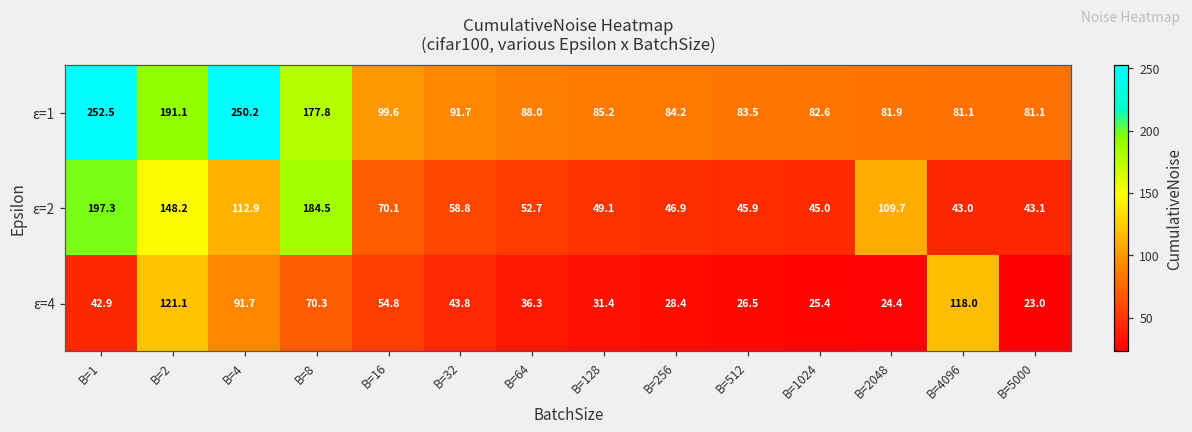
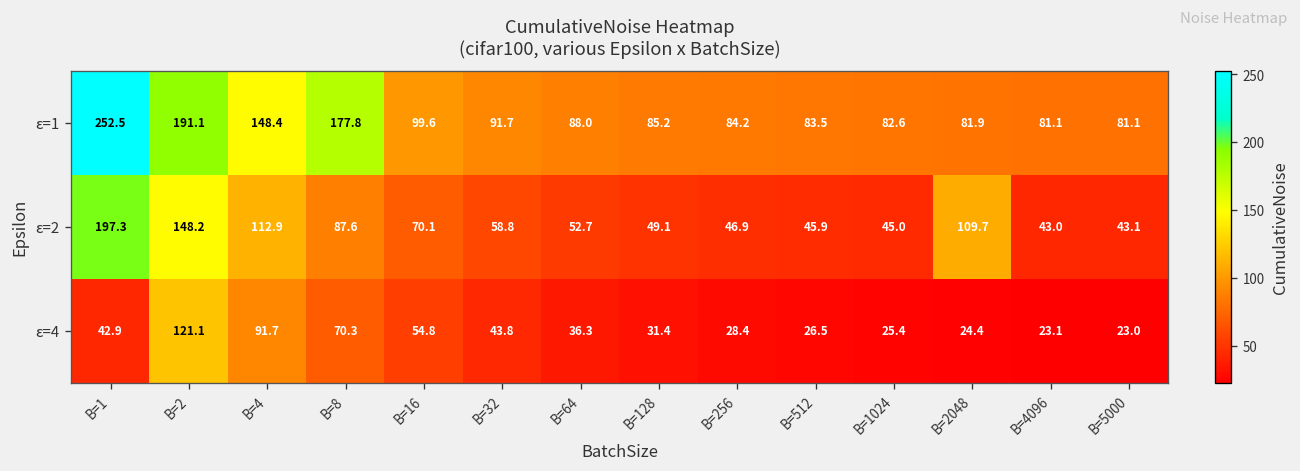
  {
    "ε=1": {
      "B=1": 252.5,
      "B=2": 191.1,
-     "B=4": 250.2,
+     "B=4": 148.4,
      "B=8": 177.8,
      "B=16": 99.6,
      "B=32": 91.7,
      "B=64": 88.0,
      "B=128": 85.2,
      "B=256": 84.2,
      "B=512": 83.5,
      "B=1024": 82.6,
      "B=2048": 81.9,
      "B=4096": 81.1,
      "B=5000": 81.1
    },
    "ε=2": {
      "B=1": 197.3,
      "B=2": 148.2,
      "B=4": 112.9,
-     "B=8": 184.5,
+     "B=8": 87.6,
      "B=16": 70.1,
      "B=32": 58.8,
      "B=64": 52.7,
      "B=128": 49.1,
      "B=256": 46.9,
      "B=512": 45.9,
      "B=1024": 45.0,
      "B=2048": 109.7,
      "B=4096": 43.0,
      "B=5000": 43.1
    },
    "ε=4": {
      "B=1": 42.9,
      "B=2": 121.1,
      "B=4": 91.7,
      "B=8": 70.3,
      "B=16": 54.8,
      "B=32": 43.8,
      "B=64": 36.3,
      "B=128": 31.4,
      "B=256": 28.4,
      "B=512": 26.5,
      "B=1024": 25.4,
      "B=2048": 24.4,
-     "B=4096": 118.0,
+     "B=4096": 23.1,
      "B=5000": 23.0
    }
  }
